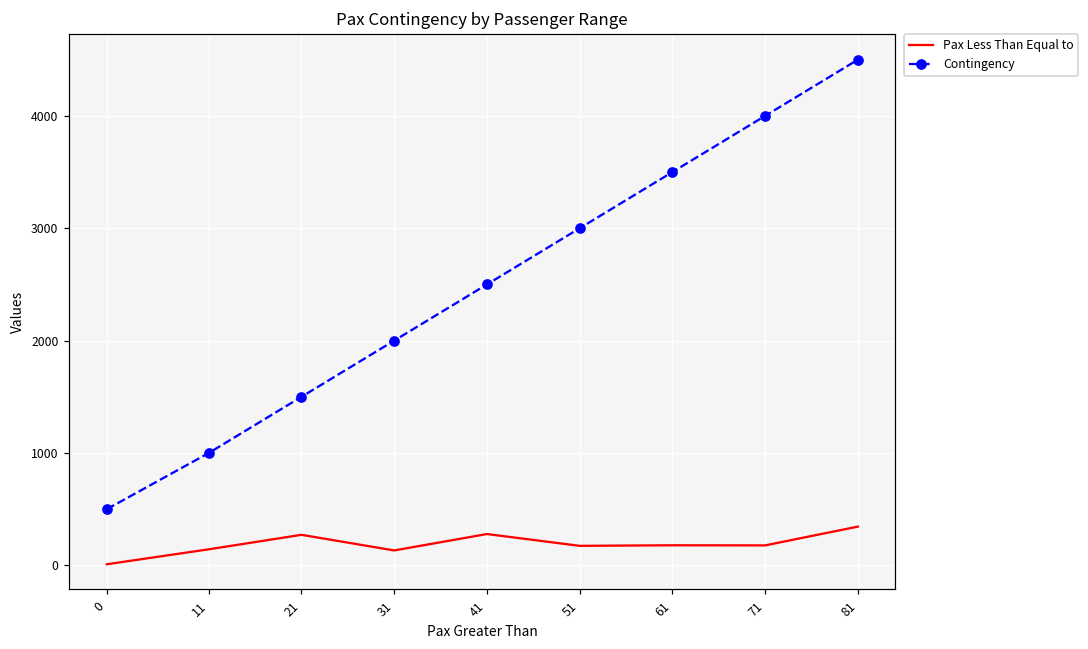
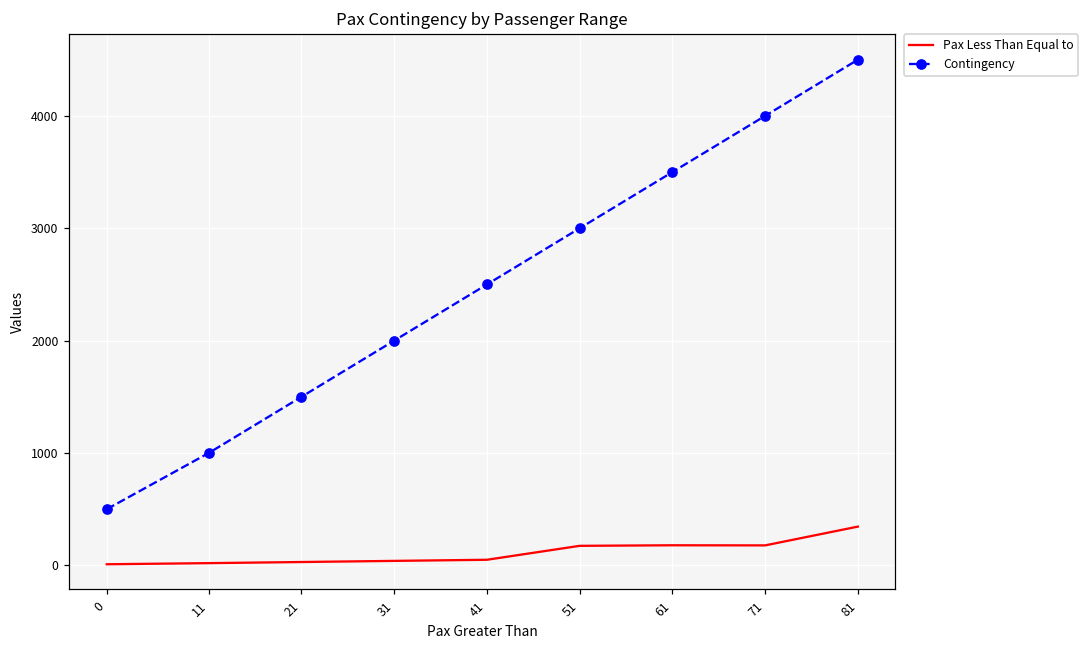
  {
    "Pax Less Than Equal to": {
      "0": 10,
-     "11": 140,
-     "21": 270,
-     "31": 130,
-     "41": 280,
+     "11": 20,
+     "21": 30,
+     "31": 40,
+     "41": 50,
      "51": 170,
      "61": 180,
      "71": 180,
      "81": 350
    },
    "Contingency": {
      "0": 500,
      "11": 1000,
      "21": 1500,
      "31": 2000,
      "41": 2500,
      "51": 3000,
      "61": 3500,
      "71": 4000,
      "81": 4500
    }
  }
